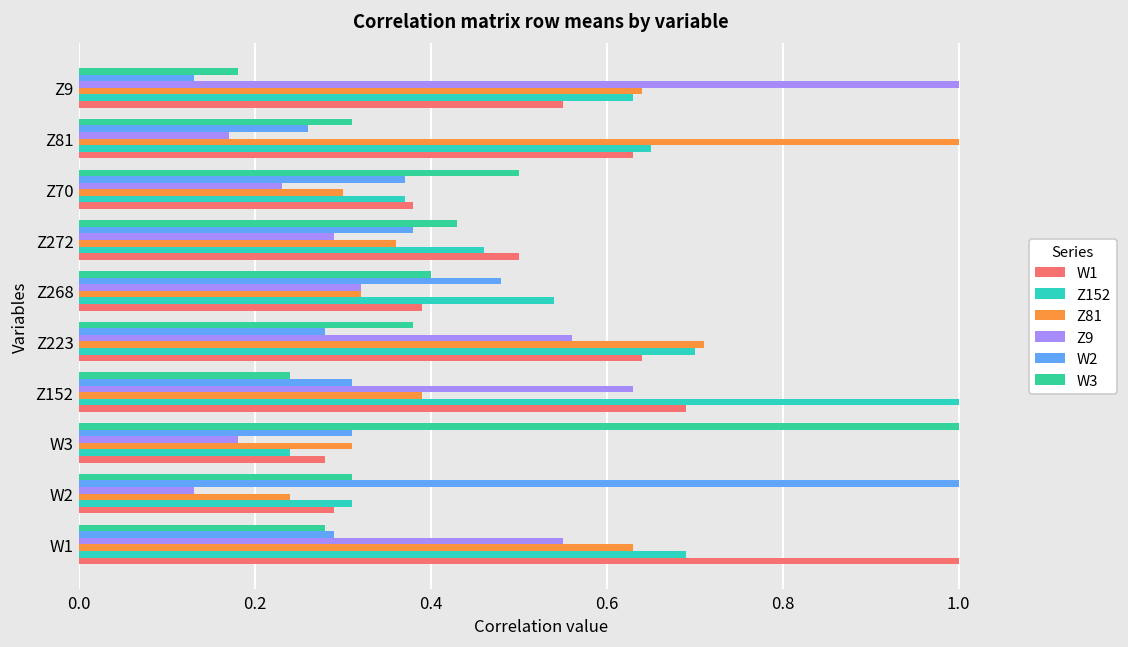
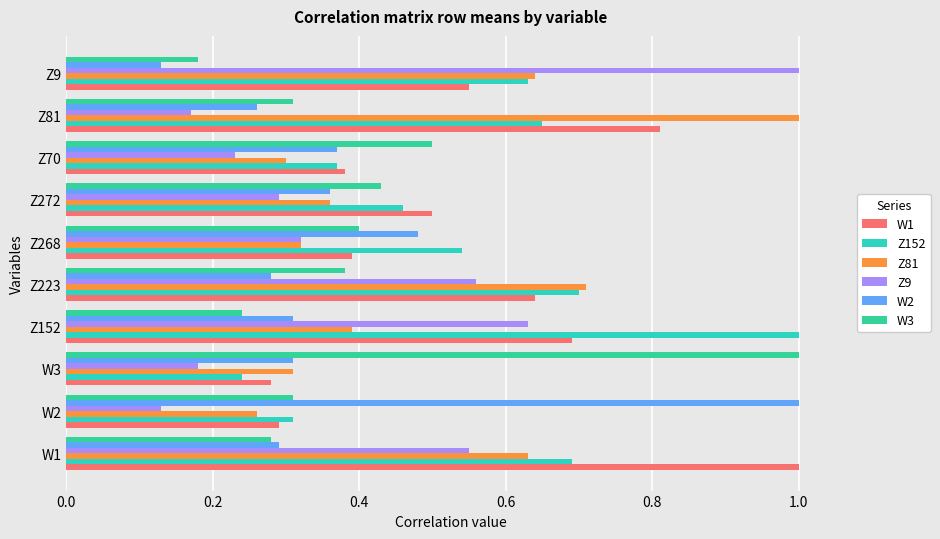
  {
    "W1": {
      "Z9": 0.55,
-     "Z81": 0.63,
+     "Z81": 0.81,
      "Z70": 0.38,
      "Z272": 0.50,
      "Z268": 0.39,
      "Z223": 0.64,
      "Z152": 0.69,
      "W3": 0.28,
      "W2": 0.29,
      "W1": 1.00
    },
    "Z81": {
      "Z9": 0.64,
      "Z81": 1.00,
      "Z70": 0.30,
      "Z272": 0.36,
      "Z268": 0.32,
      "Z223": 0.71,
      "Z152": 0.39,
      "W3": 0.31,
-     "W2": 0.24,
+     "W2": 0.26,
      "W1": 0.63
    },
    "Z9": {
      "Z9": 1.00,
      "Z81": 0.17,
      "Z70": 0.23,
      "Z272": 0.29,
      "Z268": 0.32,
      "Z223": 0.56,
      "Z152": 0.63,
      "W3": 0.18,
      "W2": 0.13,
      "W1": 0.55
    },
    "W2": {
      "Z9": 0.13,
      "Z81": 0.26,
      "Z70": 0.37,
-     "Z272": 0.38,
+     "Z272": 0.36,
      "Z268": 0.48,
      "Z223": 0.28,
      "Z152": 0.31,
      "W3": 0.31,
      "W2": 1.00,
      "W1": 0.29
    }
  }
